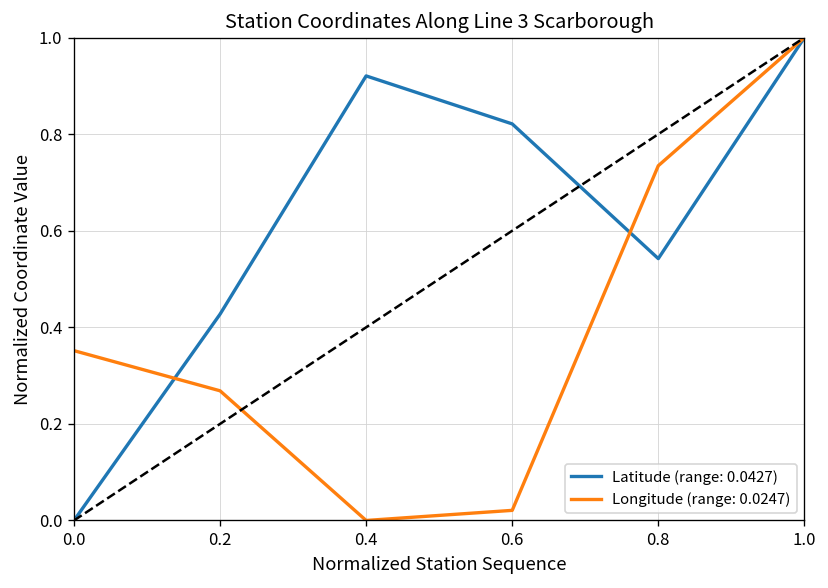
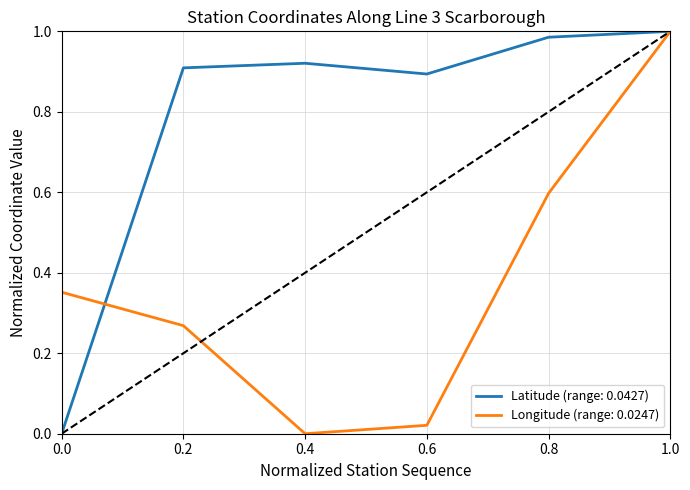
  {
    "Latitude (range: 0.0427)": {
-     "0.2": 0.43,
+     "0.2": 0.91,
      "0.4": 0.92,
-     "0.6": 0.82,
-     "0.8": 0.54
+     "0.6": 0.89,
+     "0.8": 0.99
    },
    "Longitude (range: 0.0247)": {
      "0.0": 0.35,
      "0.2": 0.27,
      "0.4": 0.00,
      "0.6": 0.02,
-     "0.8": 0.73
+     "0.8": 0.60
    }
  }
